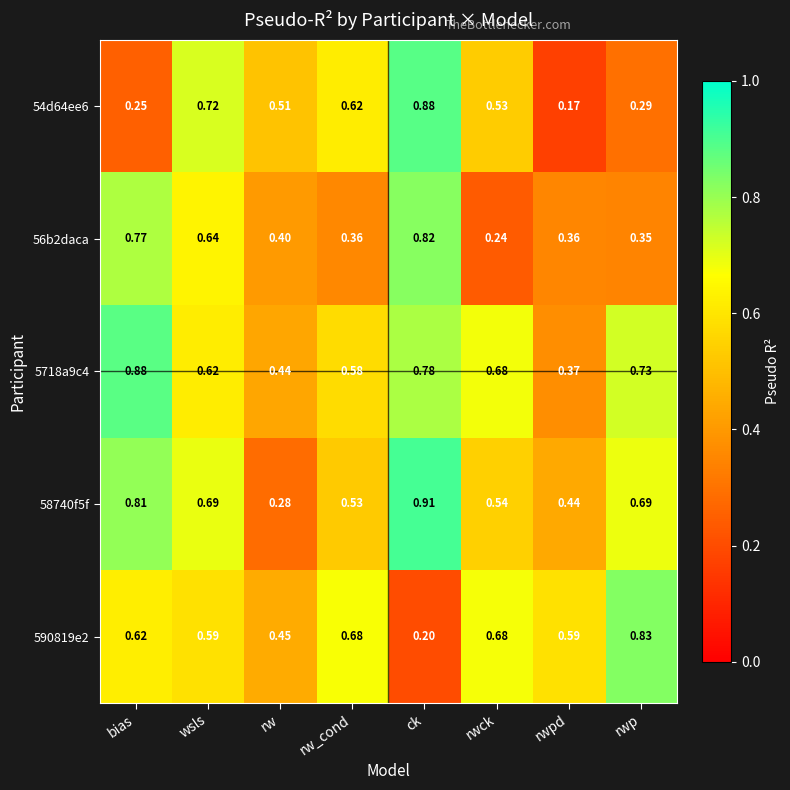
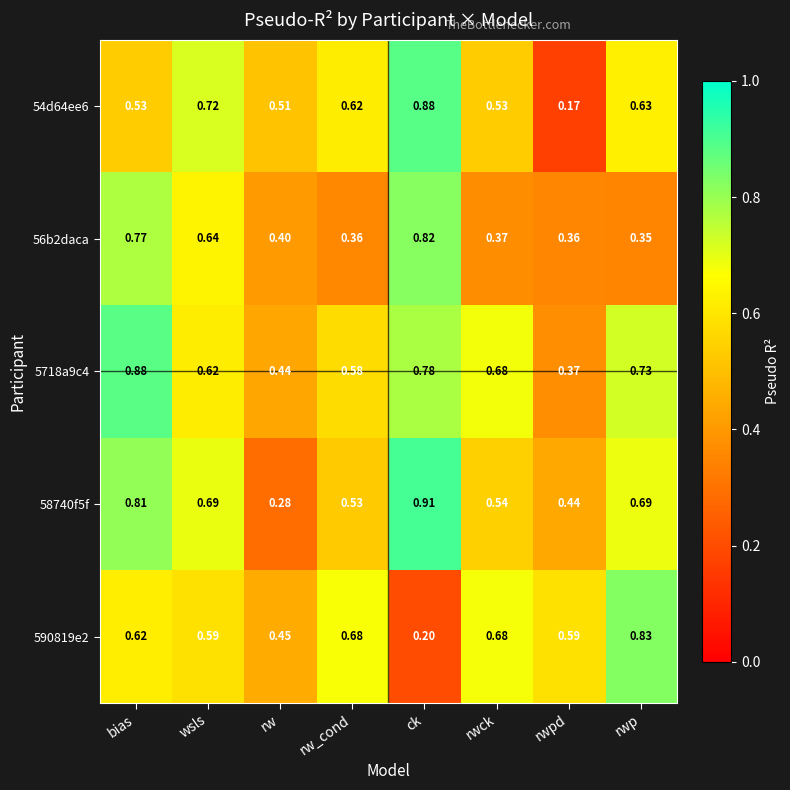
  {
    "54d64ee6": {
-     "bias": 0.25,
+     "bias": 0.53,
      "wsls": 0.72,
      "rw": 0.51,
      "rw_cond": 0.62,
      "ck": 0.88,
      "rwck": 0.53,
      "rwpd": 0.17,
-     "rwp": 0.29
+     "rwp": 0.63
    },
    "56b2daca": {
      "bias": 0.77,
      "wsls": 0.64,
      "rw": 0.40,
      "rw_cond": 0.36,
      "ck": 0.82,
-     "rwck": 0.24,
+     "rwck": 0.37,
      "rwpd": 0.36,
      "rwp": 0.35
    },
    "5718a9c4": {
      "bias": 0.88,
      "wsls": 0.62,
      "rw": 0.44,
      "rw_cond": 0.58,
      "ck": 0.78,
      "rwck": 0.68,
      "rwpd": 0.37,
      "rwp": 0.73
    },
    "58740f5f": {
      "bias": 0.81,
      "wsls": 0.69,
      "rw": 0.28,
      "rw_cond": 0.53,
      "ck": 0.91,
      "rwck": 0.54,
      "rwpd": 0.44,
      "rwp": 0.69
    },
    "590819e2": {
      "bias": 0.62,
      "wsls": 0.59,
      "rw": 0.45,
      "rw_cond": 0.68,
      "ck": 0.20,
      "rwck": 0.68,
      "rwpd": 0.59,
      "rwp": 0.83
    }
  }
